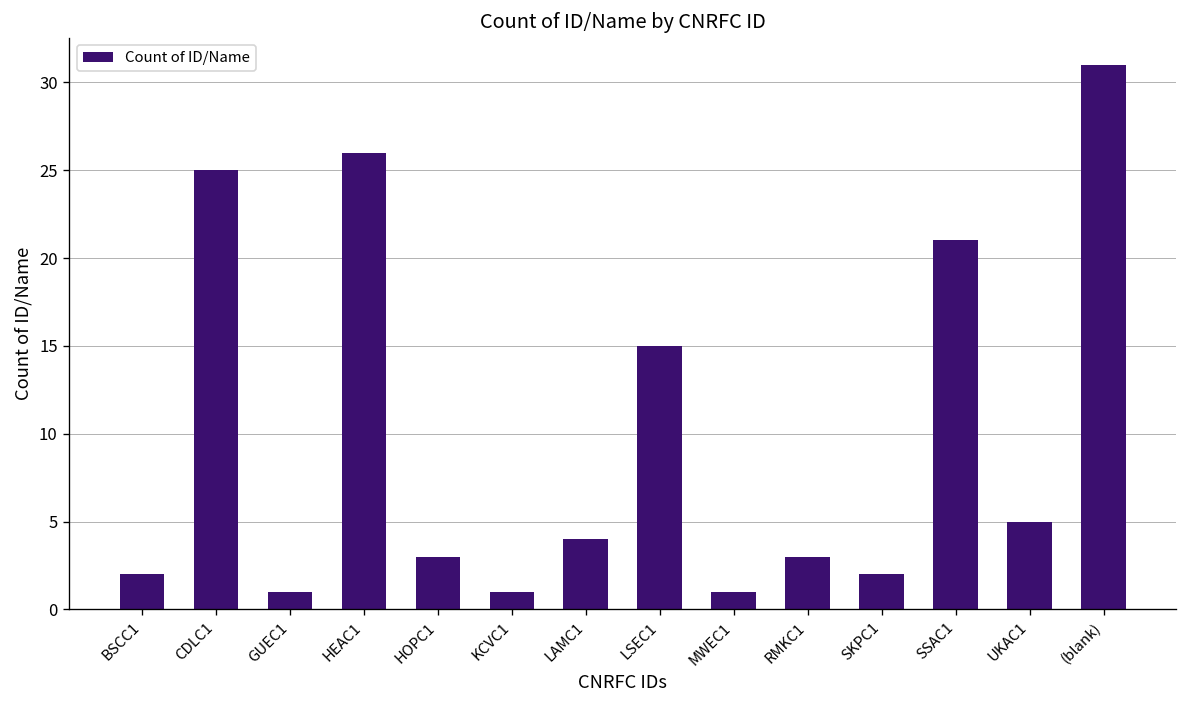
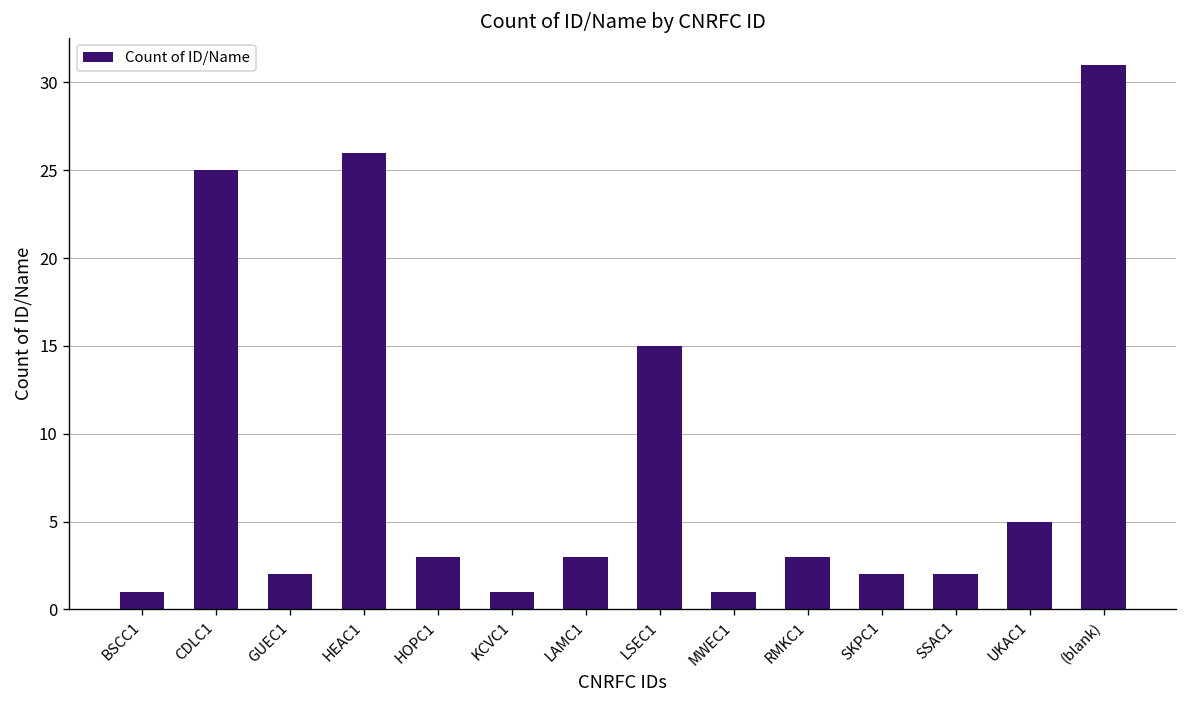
  {
-   "BSCC1": 2,
+   "BSCC1": 1,
    "CDLC1": 25,
-   "GUEC1": 1,
+   "GUEC1": 2,
    "HEAC1": 26,
    "HOPC1": 3,
    "KCVC1": 1,
-   "LAMC1": 4,
+   "LAMC1": 3,
    "LSEC1": 15,
    "MWEC1": 1,
    "RMKC1": 3,
    "SKPC1": 2,
-   "SSAC1": 21,
+   "SSAC1": 2,
    "UKAC1": 5,
    "(blank)": 31
  }
